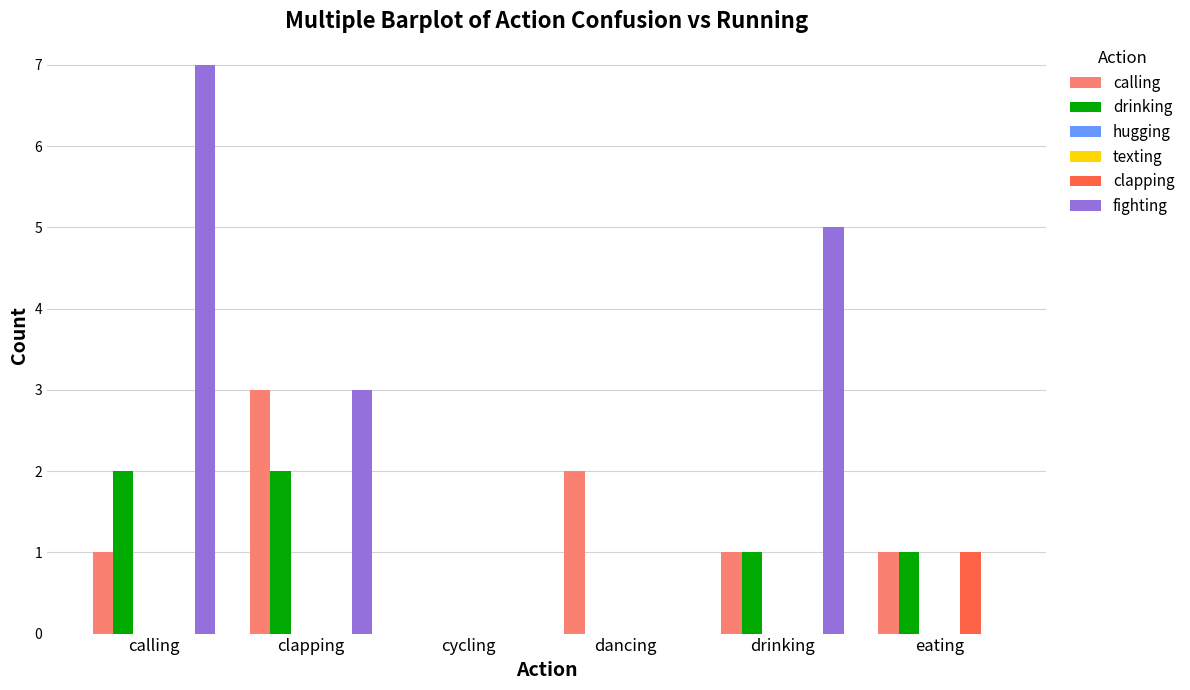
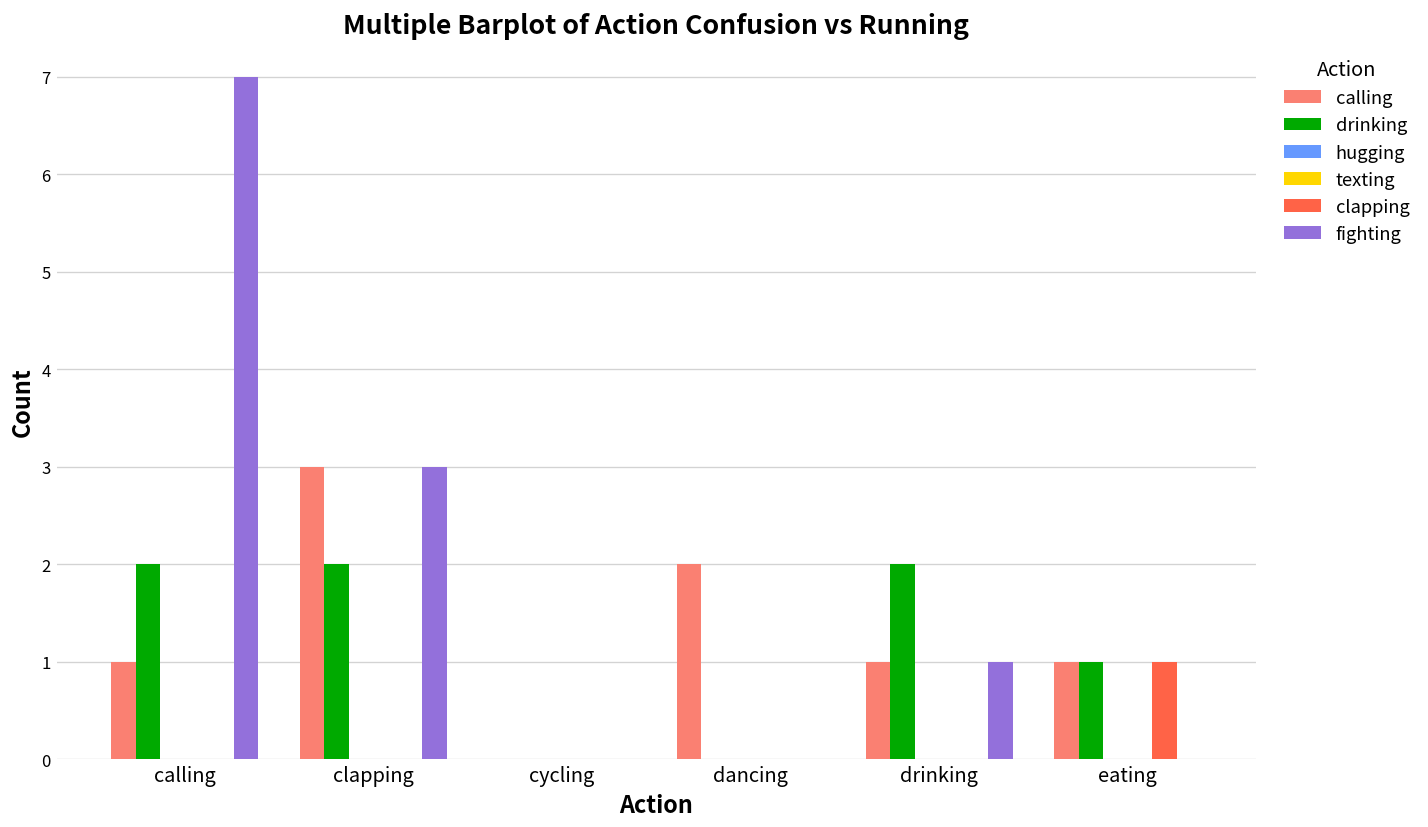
  {
    "drinking": {
      "calling": 2,
      "clapping": 2,
      "cycling": 0,
      "dancing": 0,
-     "drinking": 1,
+     "drinking": 2,
      "eating": 1
    },
    "hugging": {
      "calling": 0,
      "clapping": 0,
      "cycling": 0,
      "dancing": 0,
      "drinking": 0,
      "eating": 0
    },
    "texting": {
      "calling": 0,
      "clapping": 0,
      "cycling": 0,
      "dancing": 0,
      "drinking": 0,
      "eating": 0
    },
    "fighting": {
      "calling": 7,
      "clapping": 3,
      "cycling": 0,
      "dancing": 0,
-     "drinking": 5,
+     "drinking": 1,
      "eating": 0
    }
  }
